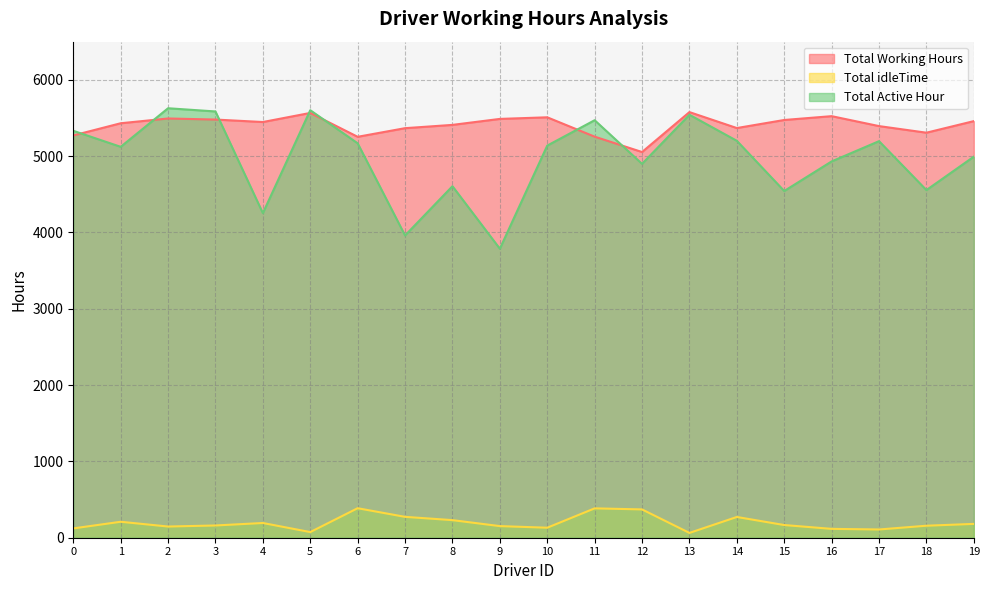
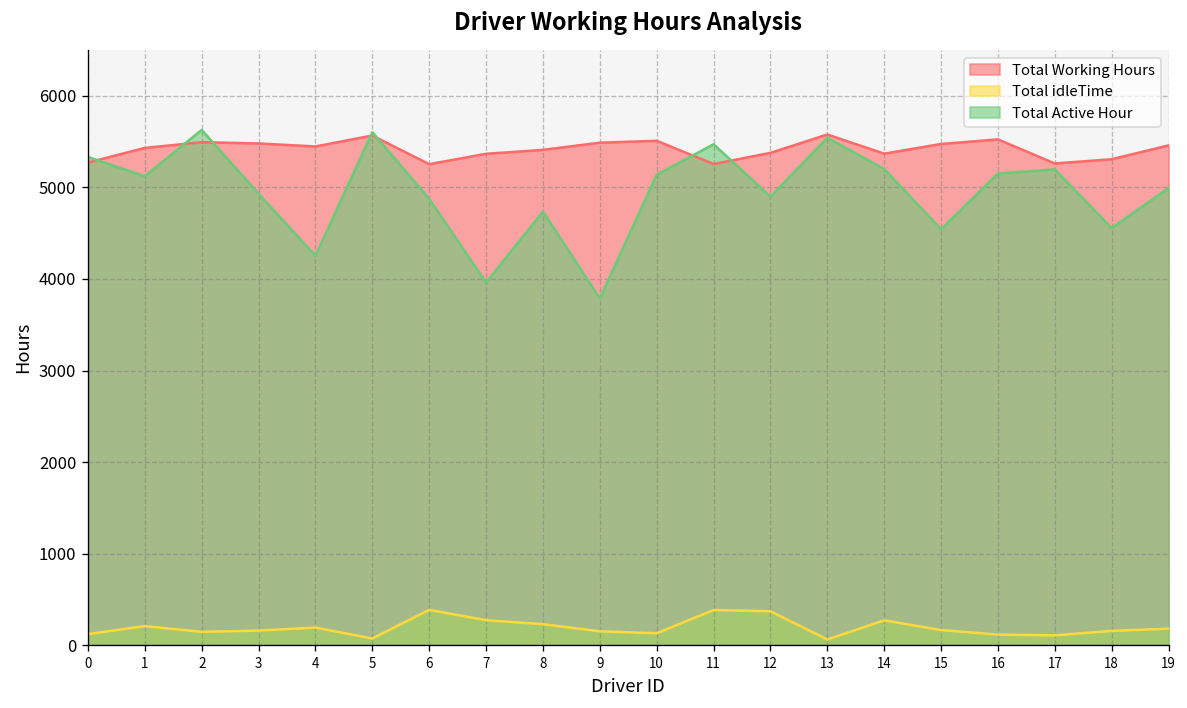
  {
    "Total Working Hours": {
      "0": 5300,
      "1": 5400,
      "2": 5500,
      "3": 5500,
      "4": 5400,
      "5": 5600,
      "6": 5300,
      "7": 5400,
      "8": 5400,
      "9": 5500,
      "10": 5500,
      "11": 5300,
-     "12": 5100,
+     "12": 5400,
      "13": 5600,
      "14": 5400,
      "15": 5500,
      "16": 5500,
-     "17": 5400,
+     "17": 5300,
      "18": 5300,
      "19": 5500
    },
    "Total idleTime": {
      "0": 100,
      "1": 200,
      "2": 100,
      "3": 200,
      "4": 200,
      "5": 100,
      "6": 400,
      "7": 300,
      "8": 200,
      "9": 200,
      "10": 100,
      "11": 400,
      "12": 400,
      "13": 100,
      "14": 300,
      "15": 200,
      "16": 100,
      "17": 100,
      "18": 200,
      "19": 200
    },
    "Total Active Hour": {
      "0": 5300,
      "1": 5100,
      "2": 5600,
-     "3": 5600,
+     "3": 4900,
      "4": 4300,
      "5": 5600,
-     "6": 5200,
+     "6": 4900,
      "7": 4000,
-     "8": 4600,
+     "8": 4700,
      "9": 3800,
      "10": 5100,
      "11": 5500,
      "12": 4900,
      "13": 5500,
      "14": 5200,
      "15": 4500,
-     "16": 4900,
+     "16": 5200,
      "17": 5200,
      "18": 4600,
      "19": 5000
    }
  }
